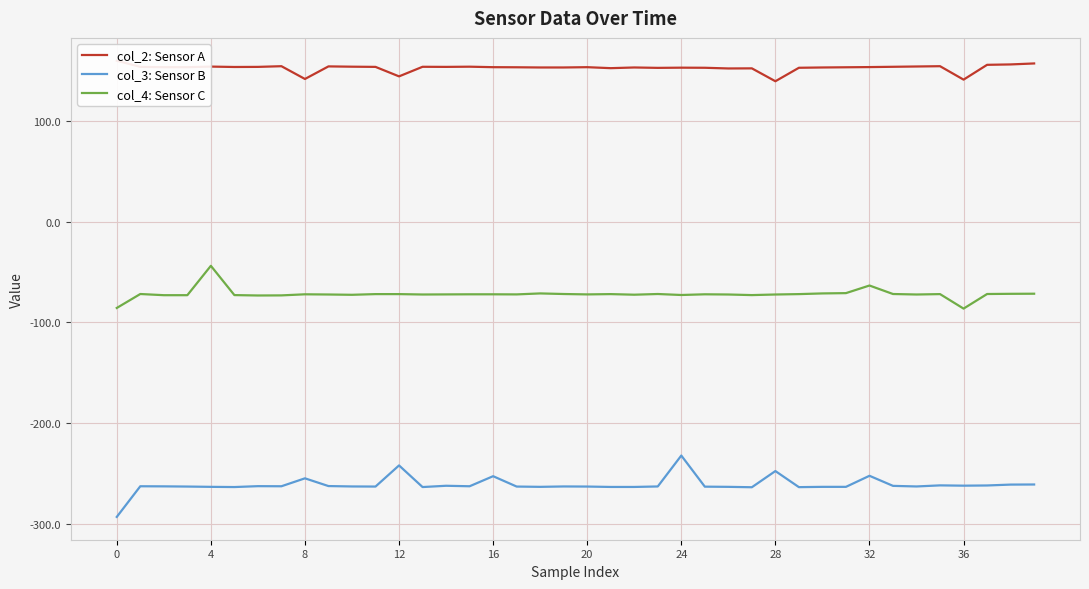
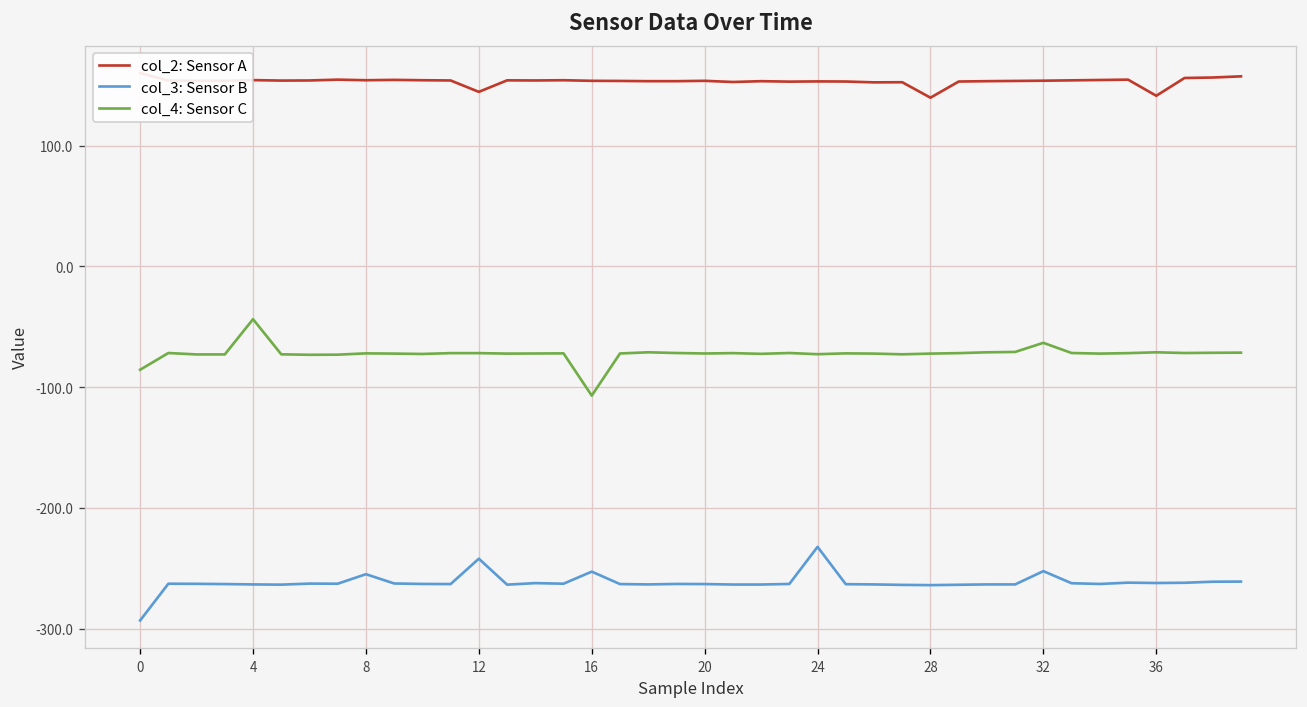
  {
    "col_2: Sensor A": {
      "4": 154,
-     "8": 142,
+     "8": 154,
      "12": 145,
      "16": 154,
      "20": 154,
      "24": 153,
      "28": 140,
      "32": 154,
      "36": 141
    },
    "col_3: Sensor B": {
      "0": -293,
      "4": -263,
      "8": -255,
      "12": -242,
      "16": -253,
      "20": -263,
      "24": -232,
-     "28": -248,
+     "28": -264,
      "32": -252,
      "36": -262
    },
    "col_4: Sensor C": {
      "0": -86,
      "4": -44,
      "8": -72,
      "12": -72,
-     "16": -72,
+     "16": -107,
      "20": -72,
      "24": -73,
      "28": -72,
      "32": -63,
-     "36": -86
+     "36": -71
    }
  }
